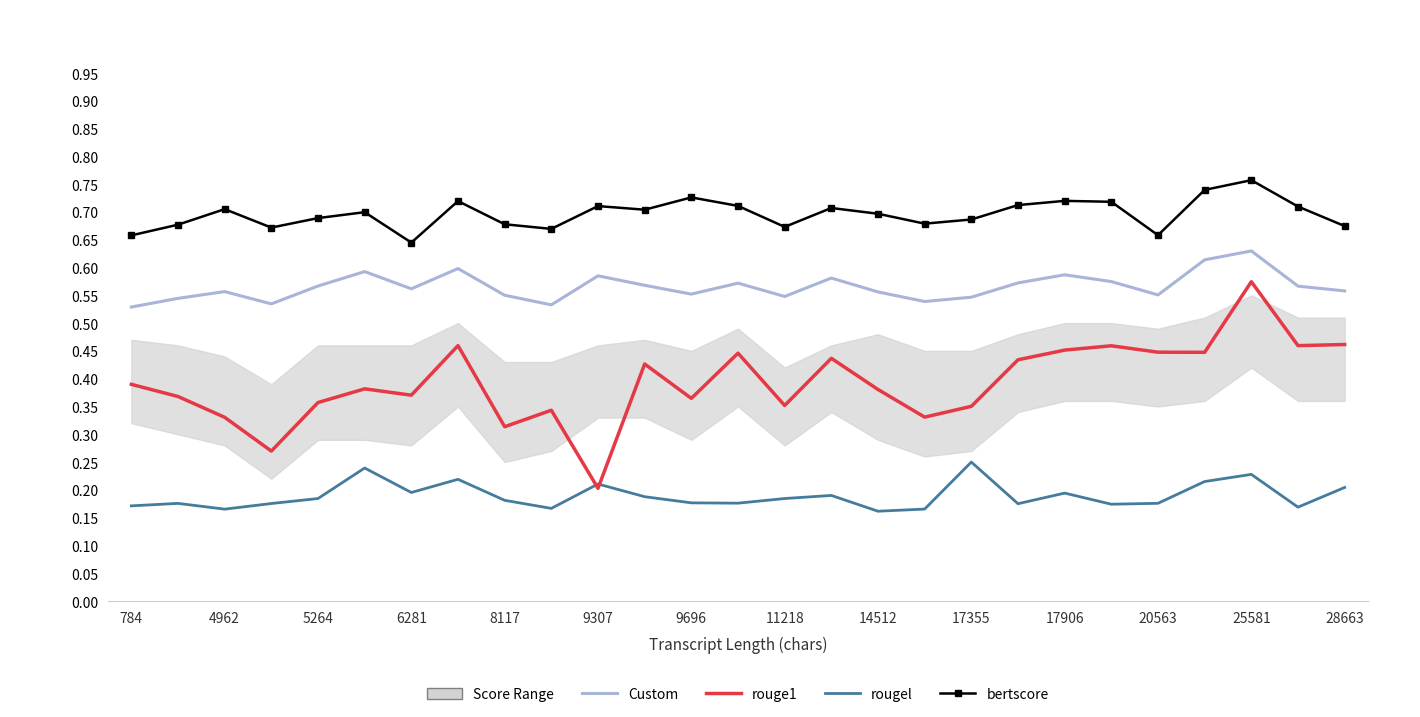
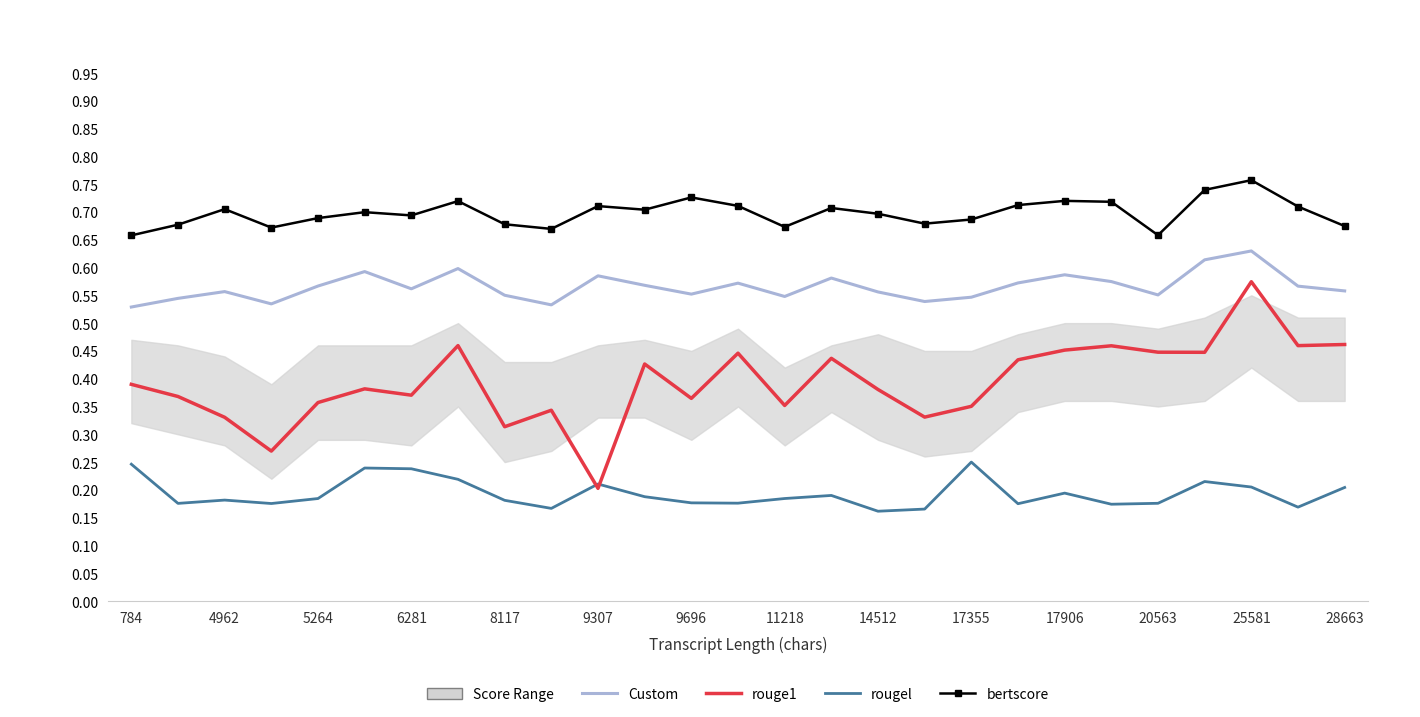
  {
    "rouge1": {
      "784": 0.39,
      "4962": 0.33,
      "5264": 0.36,
      "6281": 0.37,
      "8117": 0.31,
      "9307": 0.20,
      "9696": 0.36,
      "11218": 0.35,
      "14512": 0.38,
      "17355": 0.35,
      "17906": 0.45,
      "20563": 0.45,
      "25581": 0.57,
      "28663": 0.46
    },
    "rougel": {
-     "784": 0.17,
-     "4962": 0.17,
+     "784": 0.25,
+     "4962": 0.18,
      "5264": 0.18,
-     "6281": 0.20,
+     "6281": 0.24,
      "8117": 0.18,
      "9307": 0.21,
      "9696": 0.18,
      "11218": 0.18,
      "14512": 0.16,
      "17355": 0.25,
      "17906": 0.19,
      "20563": 0.18,
-     "25581": 0.23,
+     "25581": 0.21,
      "28663": 0.20
    },
    "bertscore": {
      "784": 0.66,
      "4962": 0.71,
      "5264": 0.69,
-     "6281": 0.64,
+     "6281": 0.69,
      "8117": 0.68,
      "9307": 0.71,
      "9696": 0.73,
      "11218": 0.67,
      "14512": 0.70,
      "17355": 0.69,
      "17906": 0.72,
      "20563": 0.66,
      "25581": 0.76,
      "28663": 0.67
    }
  }
